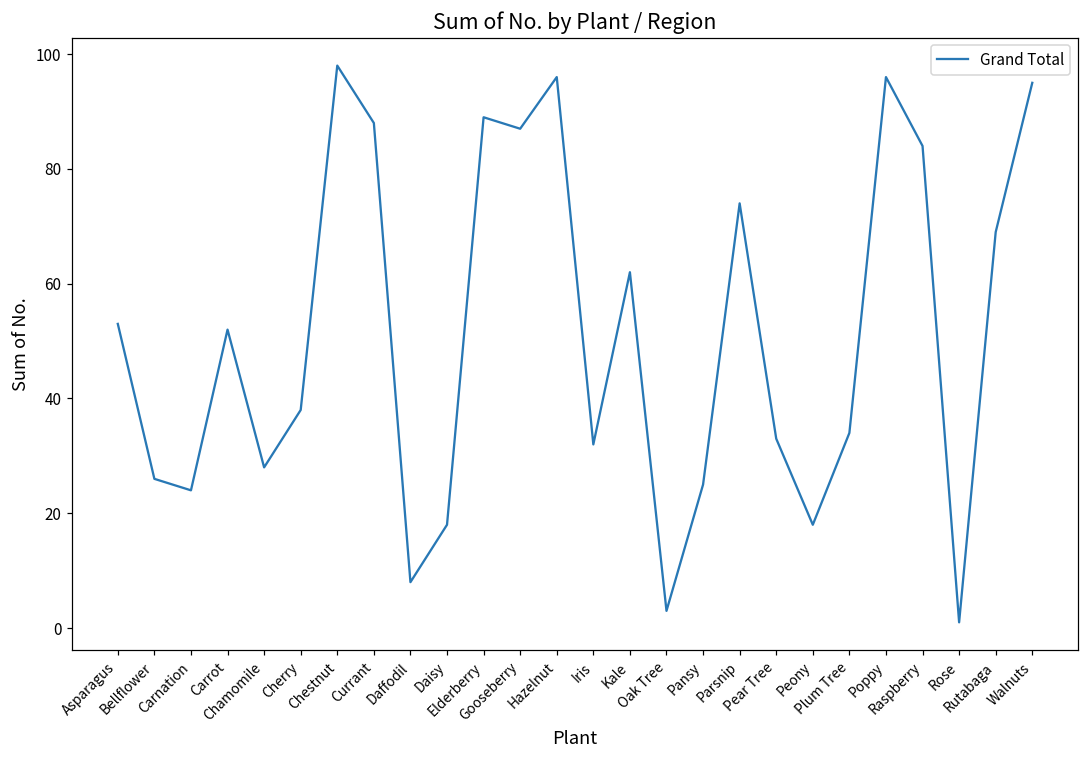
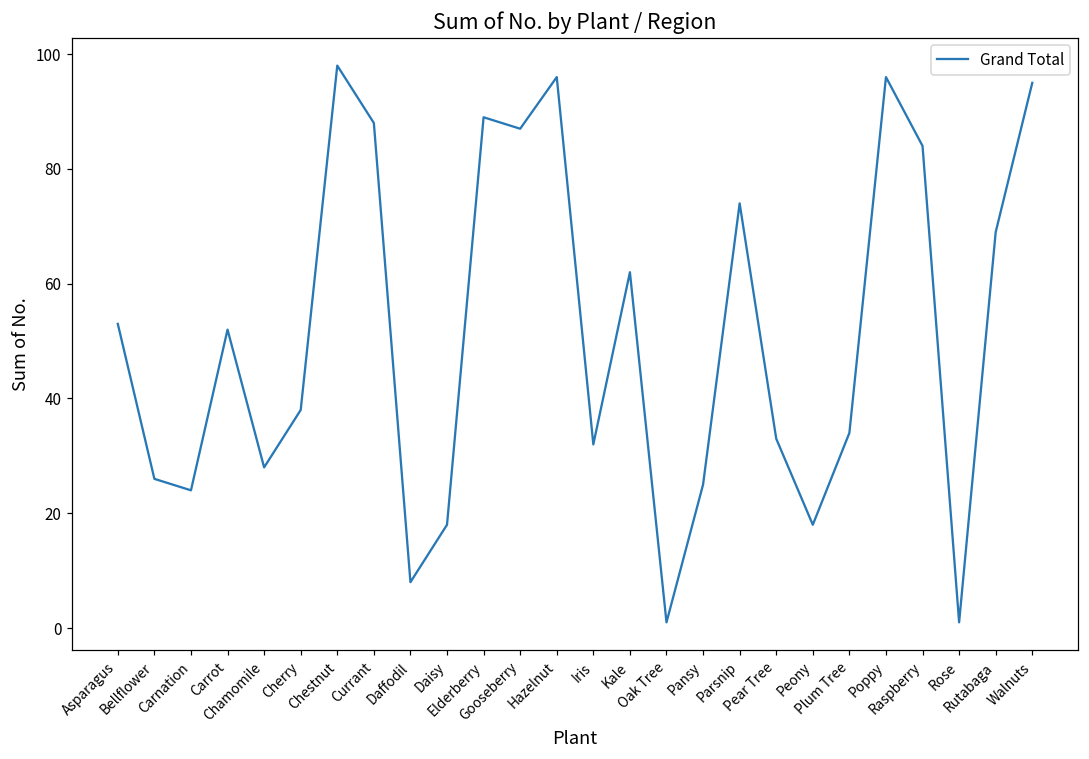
  {
    "Asparagus": 53,
    "Bellflower": 26,
    "Carnation": 24,
    "Carrot": 52,
    "Chamomile": 28,
    "Cherry": 38,
    "Chestnut": 98,
    "Currant": 88,
    "Daffodil": 8,
    "Daisy": 18,
    "Elderberry": 89,
    "Gooseberry": 87,
    "Hazelnut": 96,
    "Iris": 32,
    "Kale": 62,
-   "Oak Tree": 3,
+   "Oak Tree": 1,
    "Pansy": 25,
    "Parsnip": 74,
    "Pear Tree": 33,
    "Peony": 18,
    "Plum Tree": 34,
    "Poppy": 96,
    "Raspberry": 84,
    "Rose": 1,
    "Rutabaga": 69,
    "Walnuts": 95
  }
